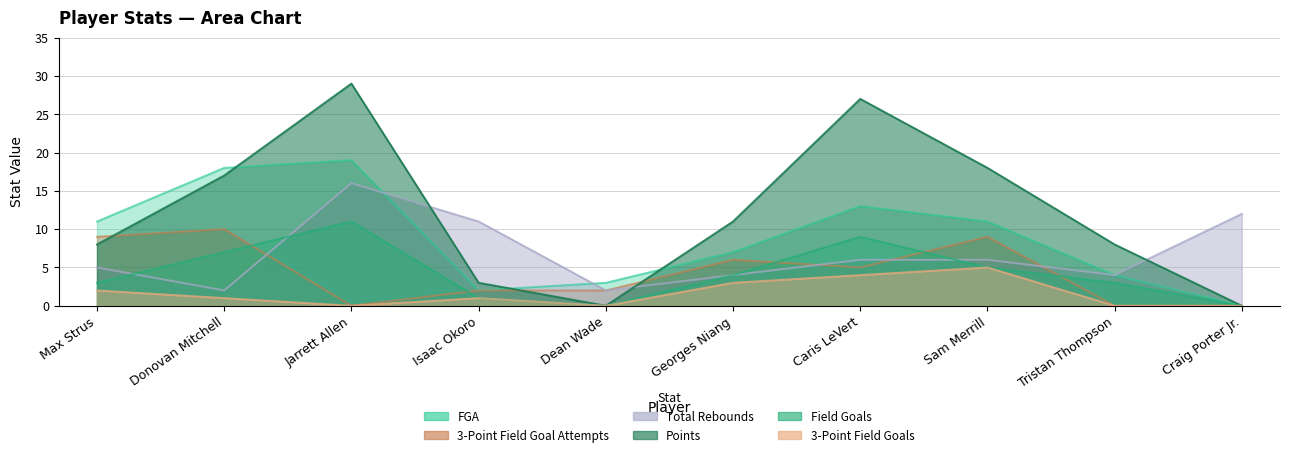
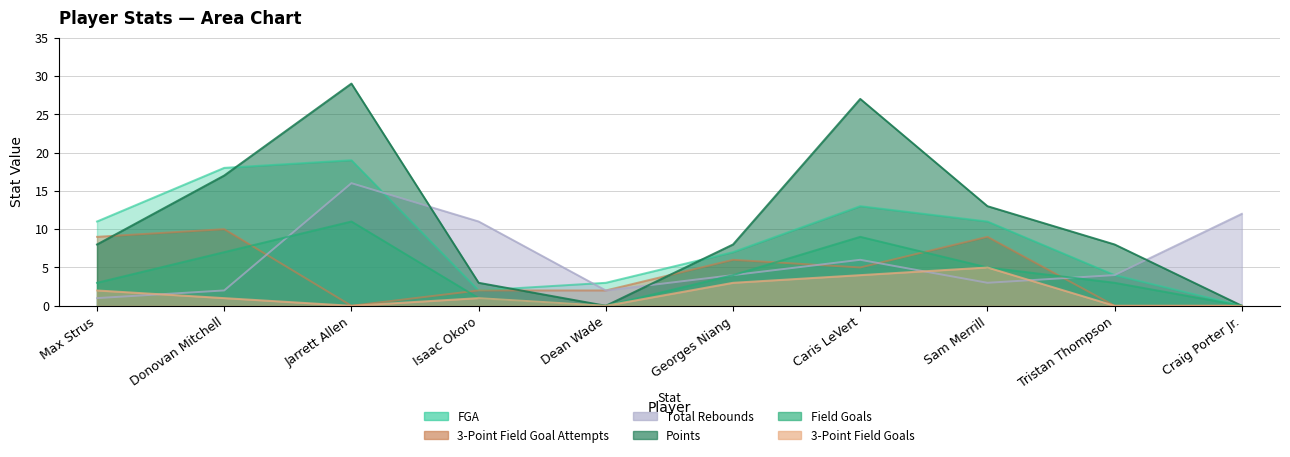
  {
    "Total Rebounds": {
-     "Max Strus": 5,
+     "Max Strus": 1,
      "Donovan Mitchell": 2,
      "Jarrett Allen": 16,
      "Isaac Okoro": 11,
      "Caris LeVert": 6,
-     "Sam Merrill": 6,
+     "Sam Merrill": 3,
      "Craig Porter Jr.": 12
    },
    "Points": {
      "Max Strus": 8,
      "Donovan Mitchell": 17,
      "Jarrett Allen": 29,
      "Isaac Okoro": 3,
-     "Georges Niang": 11,
+     "Georges Niang": 8,
      "Caris LeVert": 27,
-     "Sam Merrill": 18,
+     "Sam Merrill": 13,
      "Tristan Thompson": 8
    }
  }
